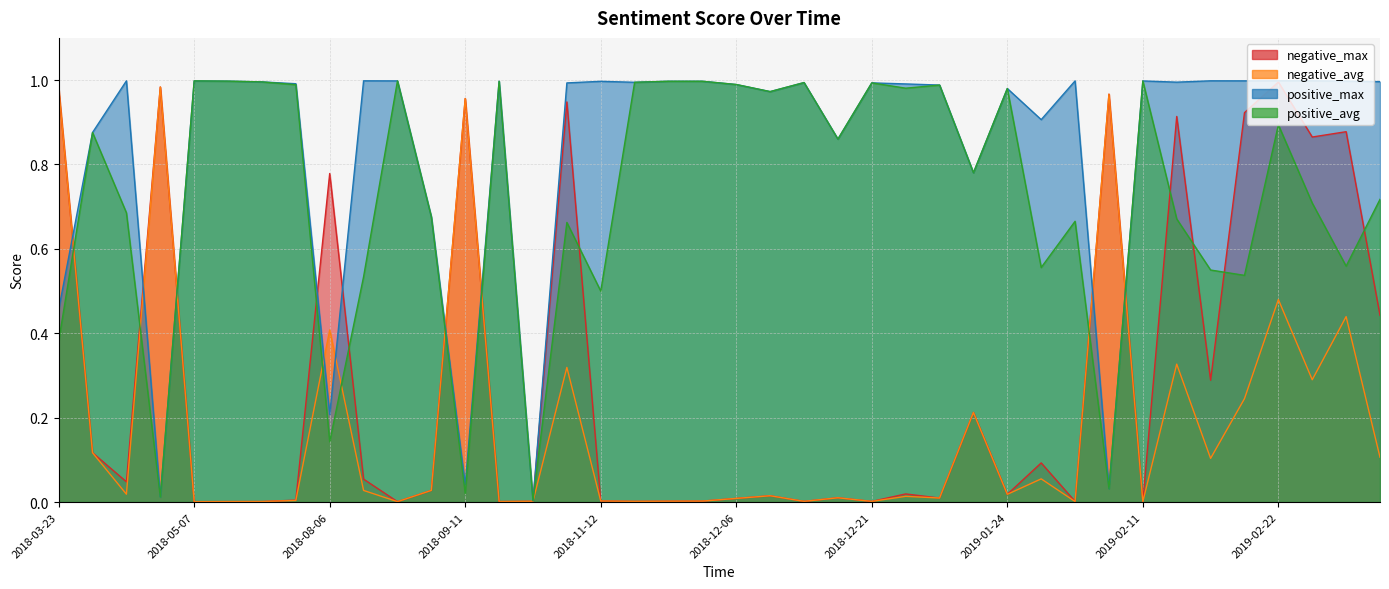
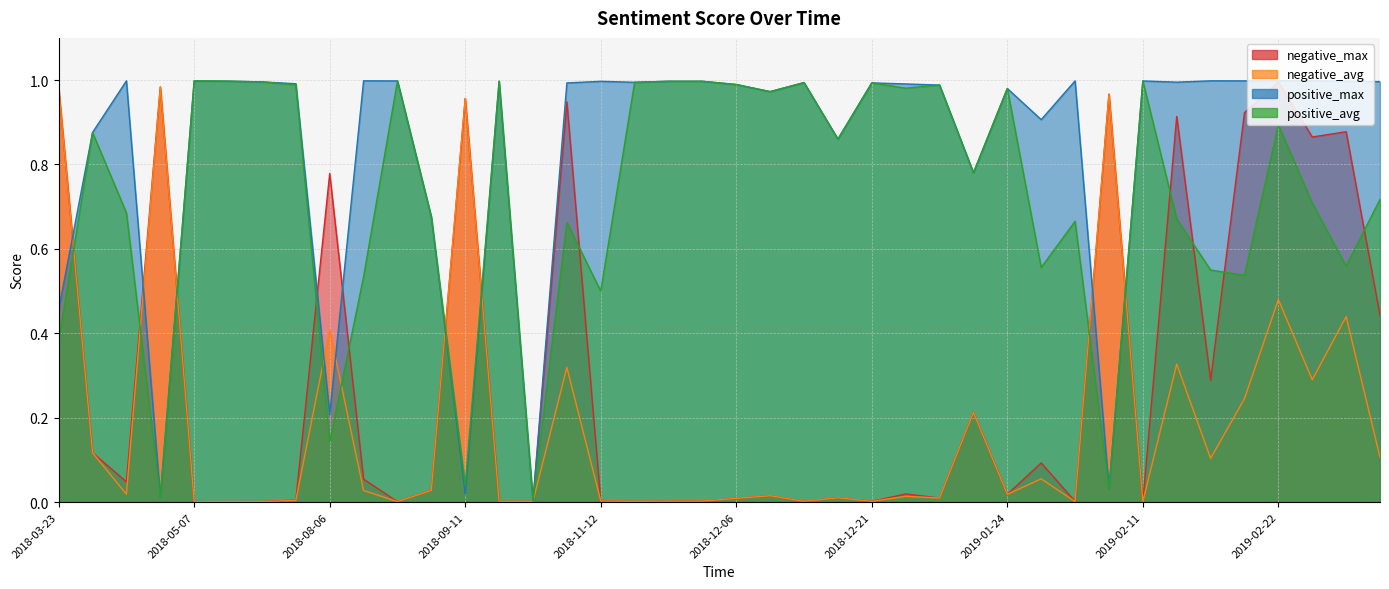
  {
    "negative_max": {
      "2018-08-06": 0.78
    },
    "negative_avg": {
      "2018-08-06": 0.41,
      "2019-02-22": 0.48
    },
    "positive_max": {
      "2018-03-23": 0.46,
      "2018-08-06": 0.21,
-     "2018-09-11": 0.04,
+     "2018-09-11": 0.02,
      "2018-11-12": 1.00
    },
    "positive_avg": {
      "2018-03-23": 0.38,
      "2018-08-06": 0.14,
-     "2018-09-11": 0.02,
+     "2018-09-11": 0.04,
      "2018-11-12": 0.50
    }
  }
